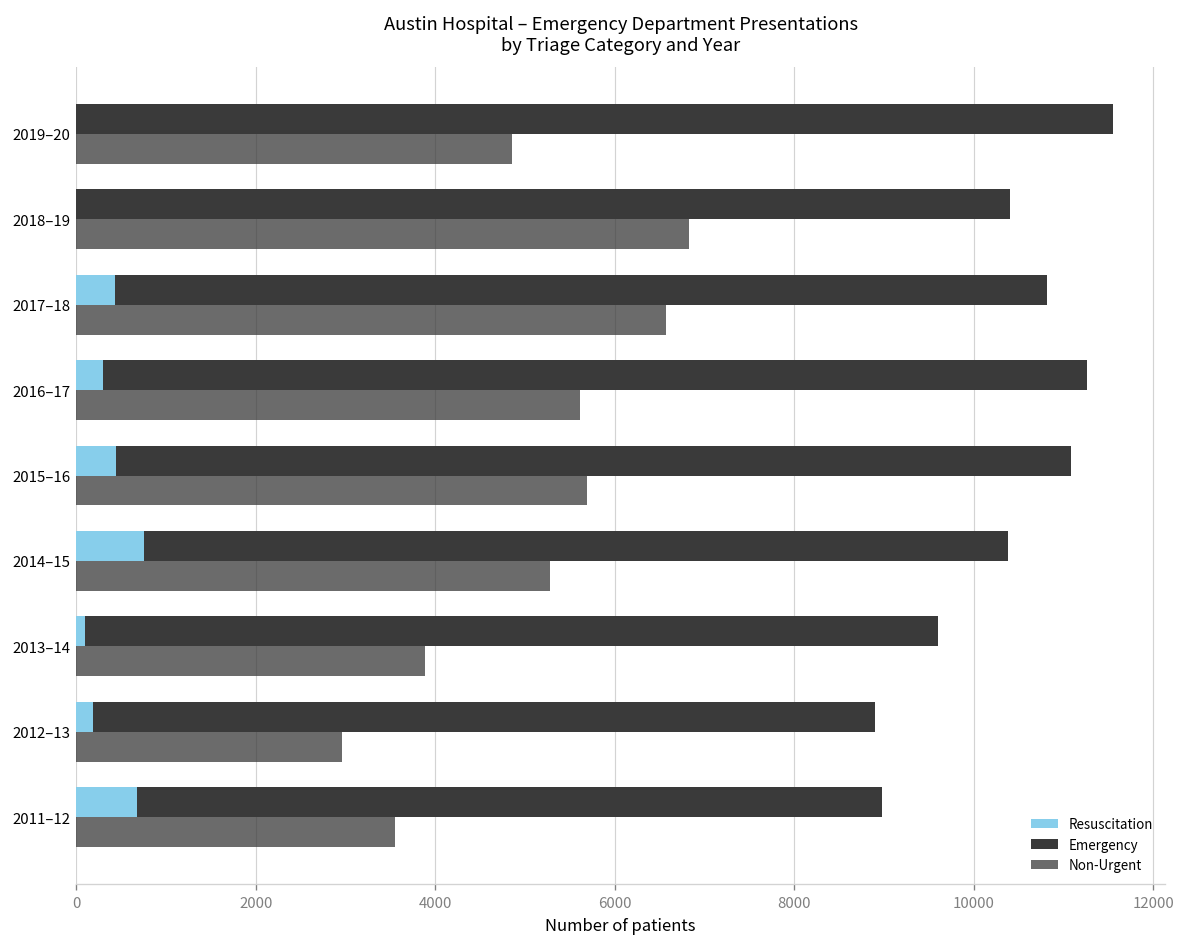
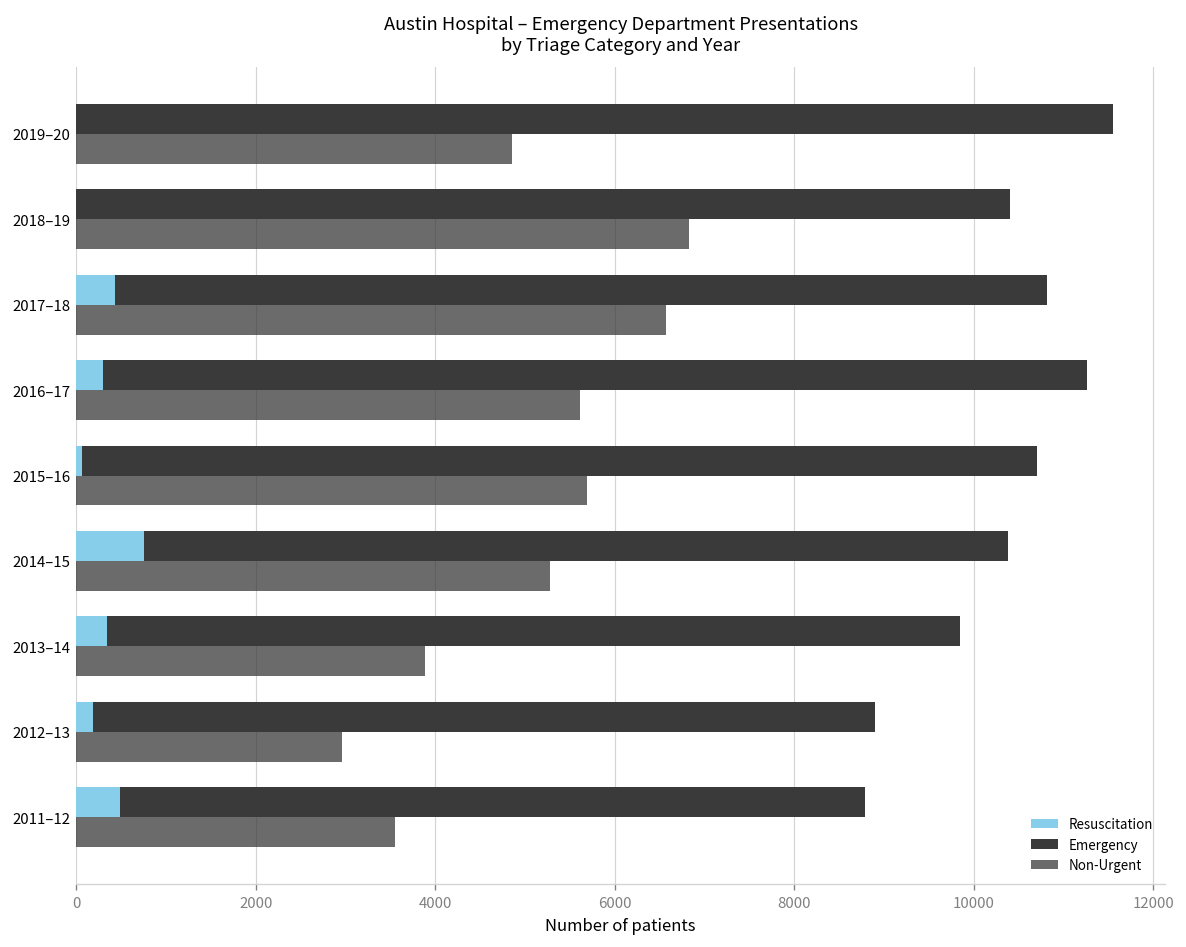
  {
    "Resuscitation": {
      "2019–20": 0,
      "2018–19": 0,
      "2017–18": 400,
      "2016–17": 300,
-     "2015–16": 400,
+     "2015–16": 100,
      "2014–15": 800,
-     "2013–14": 100,
+     "2013–14": 300,
      "2012–13": 200,
-     "2011–12": 700
+     "2011–12": 500
    }
  }
